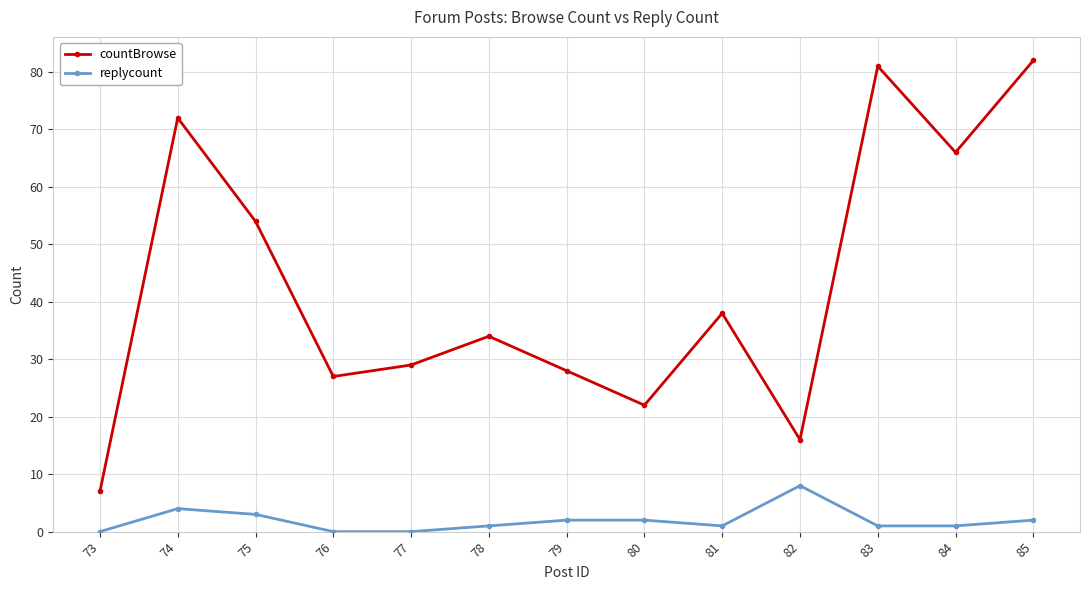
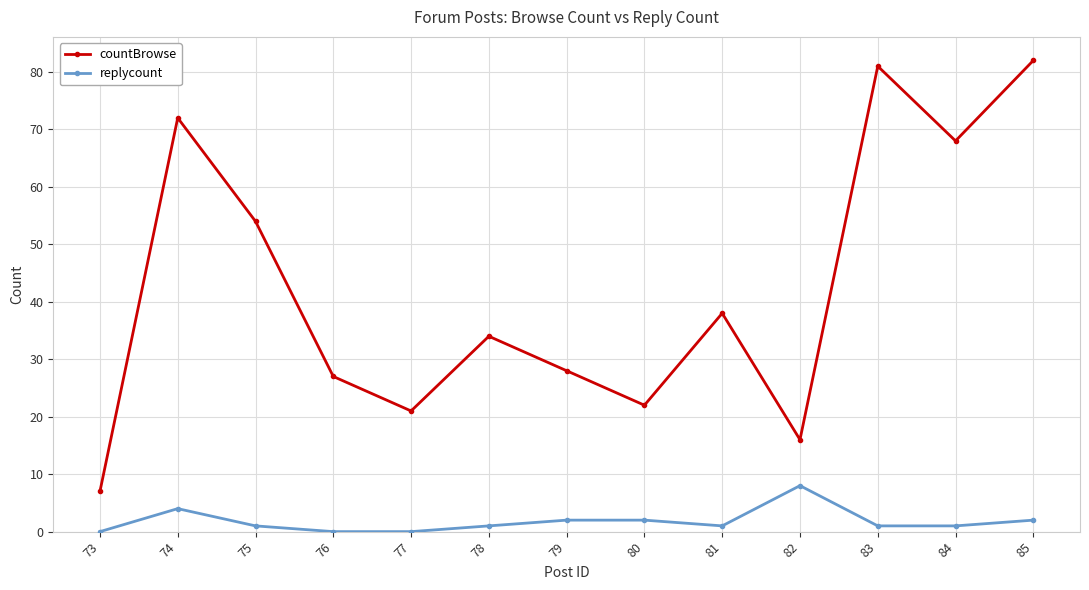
  {
    "countBrowse": {
      "73": 7,
      "74": 72,
      "75": 54,
      "76": 27,
-     "77": 29,
+     "77": 21,
      "78": 34,
      "79": 28,
      "80": 22,
      "81": 38,
      "82": 16,
      "83": 81,
-     "84": 66,
+     "84": 68,
      "85": 82
    },
    "replycount": {
      "73": 0,
      "74": 4,
-     "75": 3,
+     "75": 1,
      "76": 0,
      "77": 0,
      "78": 1,
      "79": 2,
      "80": 2,
      "81": 1,
      "82": 8,
      "83": 1,
      "84": 1,
      "85": 2
    }
  }
